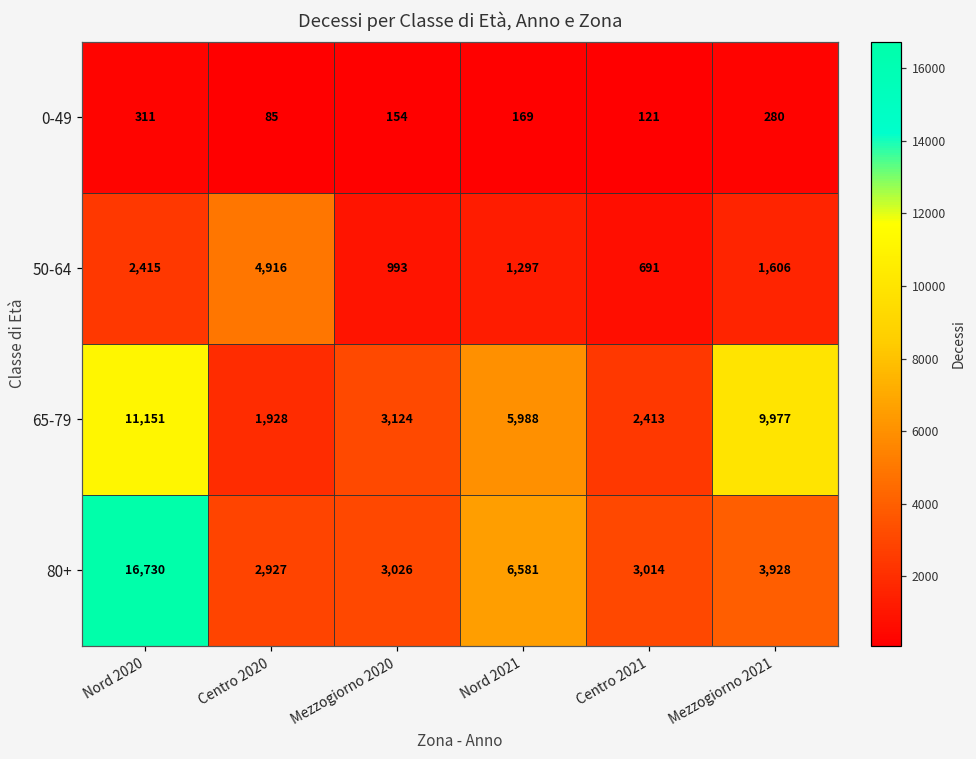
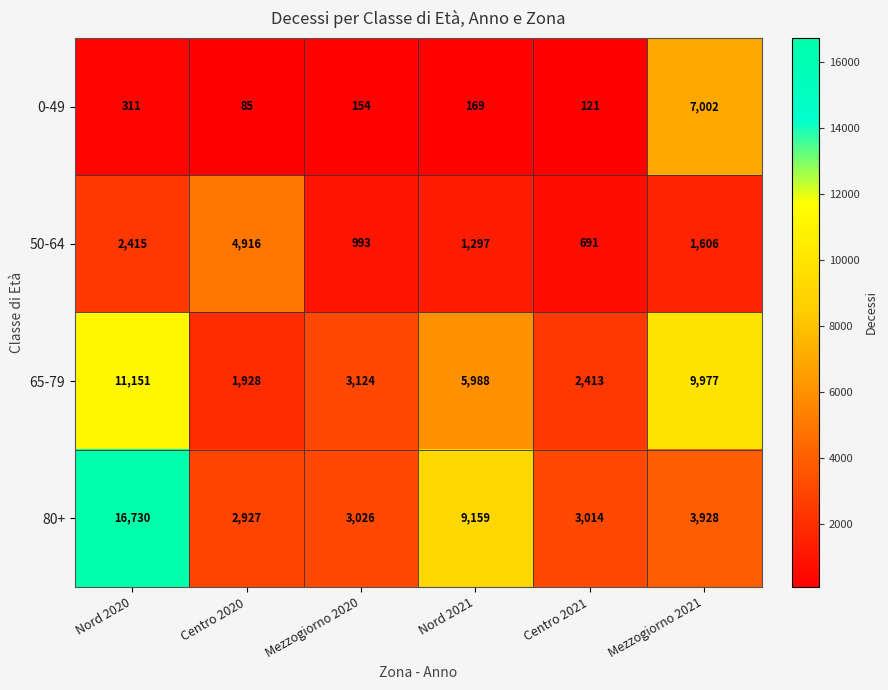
  {
    "0-49": {
      "Nord 2020": "311",
      "Centro 2020": "85",
      "Mezzogiorno 2020": "154",
      "Nord 2021": "169",
      "Centro 2021": "121",
-     "Mezzogiorno 2021": "280"
+     "Mezzogiorno 2021": "7,002"
    },
    "50-64": {
      "Nord 2020": "2,415",
      "Centro 2020": "4,916",
      "Mezzogiorno 2020": "993",
      "Nord 2021": "1,297",
      "Centro 2021": "691",
      "Mezzogiorno 2021": "1,606"
    },
    "65-79": {
      "Nord 2020": "11,151",
      "Centro 2020": "1,928",
      "Mezzogiorno 2020": "3,124",
      "Nord 2021": "5,988",
      "Centro 2021": "2,413",
      "Mezzogiorno 2021": "9,977"
    },
    "80+": {
      "Nord 2020": "16,730",
      "Centro 2020": "2,927",
      "Mezzogiorno 2020": "3,026",
-     "Nord 2021": "6,581",
+     "Nord 2021": "9,159",
      "Centro 2021": "3,014",
      "Mezzogiorno 2021": "3,928"
    }
  }
